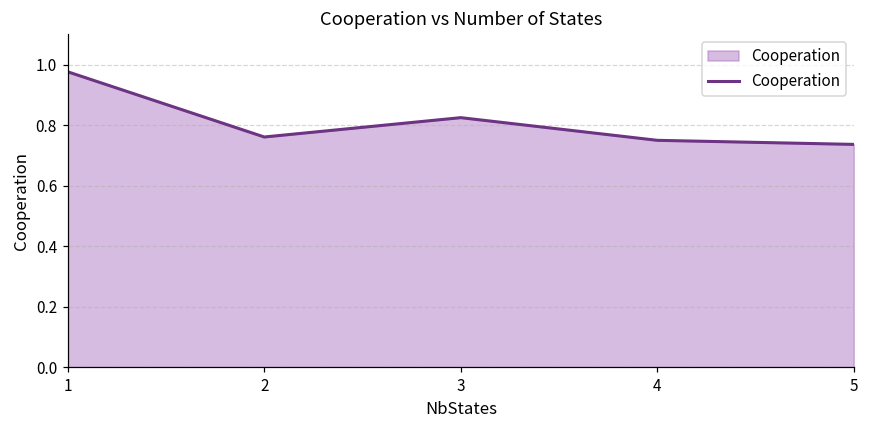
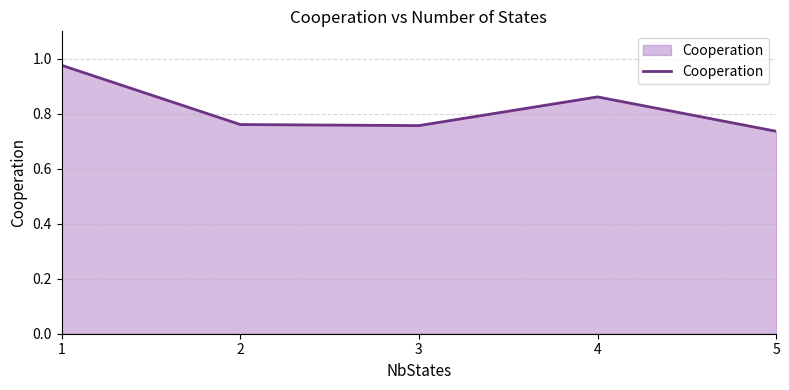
  {
    "1": 0.98,
    "2": 0.76,
-   "3": 0.82,
-   "4": 0.75,
+   "3": 0.76,
+   "4": 0.86,
    "5": 0.74
  }
